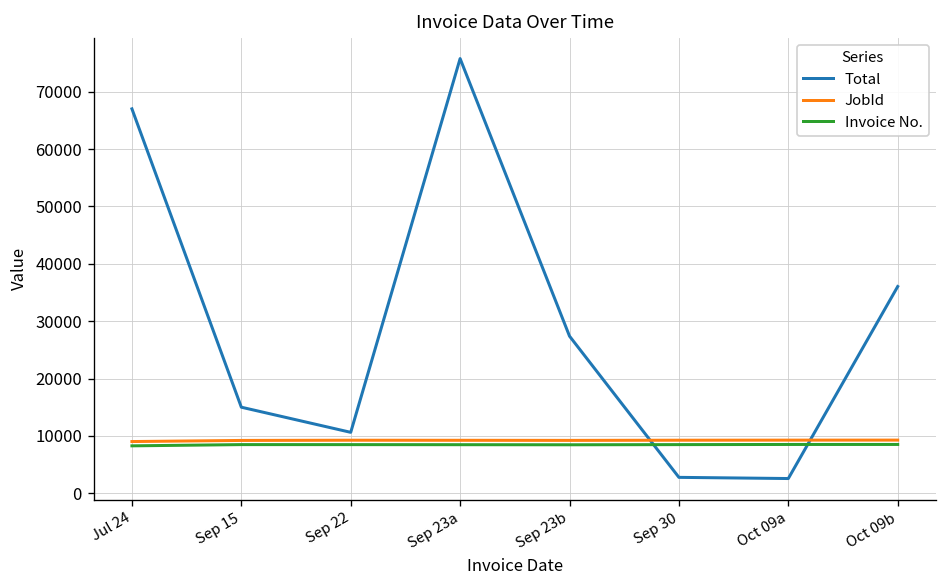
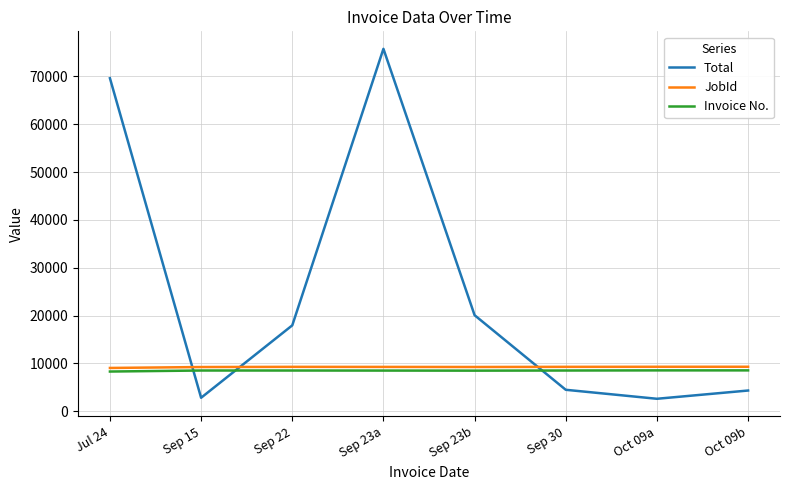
  {
    "Total": {
-     "Jul 24": 67000,
-     "Sep 15": 15000,
-     "Sep 22": 11000,
+     "Jul 24": 70000,
+     "Sep 15": 3000,
+     "Sep 22": 18000,
      "Sep 23a": 76000,
-     "Sep 23b": 27000,
-     "Sep 30": 3000,
+     "Sep 23b": 20000,
+     "Sep 30": 4000,
      "Oct 09a": 3000,
-     "Oct 09b": 36000
+     "Oct 09b": 4000
    },
    "JobId": {
      "Jul 24": 9000,
      "Sep 15": 9000,
      "Sep 22": 9000,
      "Sep 23a": 9000,
      "Sep 23b": 9000,
      "Sep 30": 9000,
      "Oct 09a": 9000,
      "Oct 09b": 9000
    },
    "Invoice No.": {
      "Jul 24": 8000,
      "Sep 15": 8000,
      "Sep 22": 8000,
      "Sep 23a": 8000,
      "Sep 23b": 8000,
      "Sep 30": 8000,
      "Oct 09a": 9000,
      "Oct 09b": 9000
    }
  }
